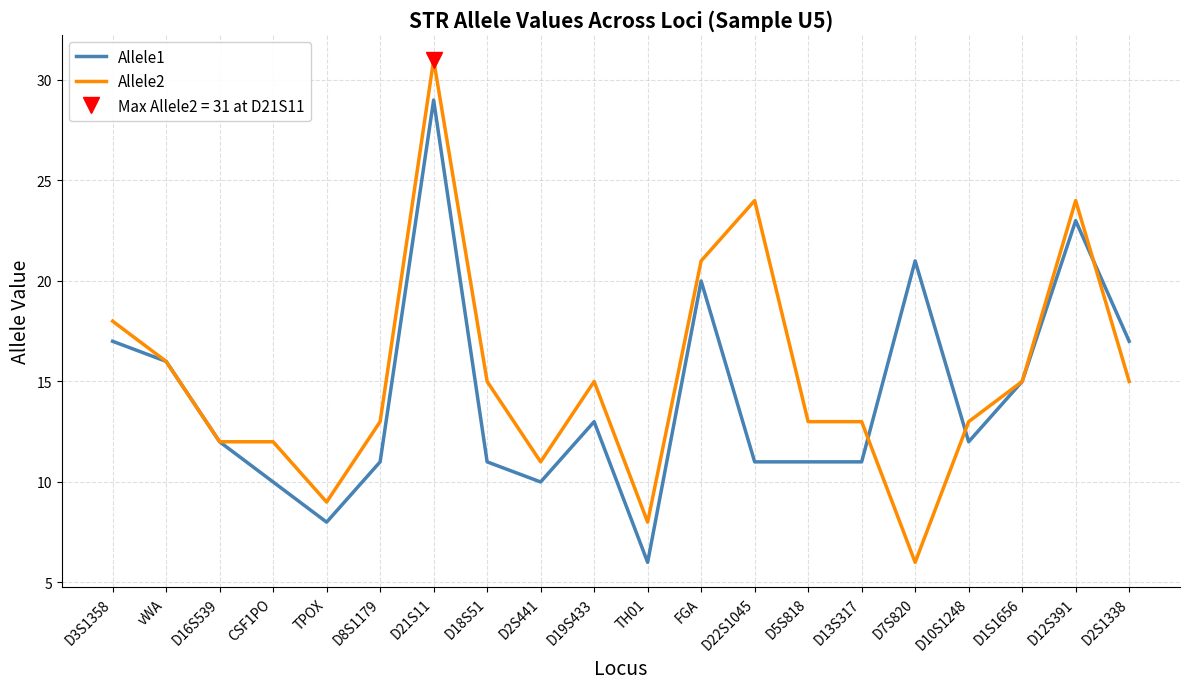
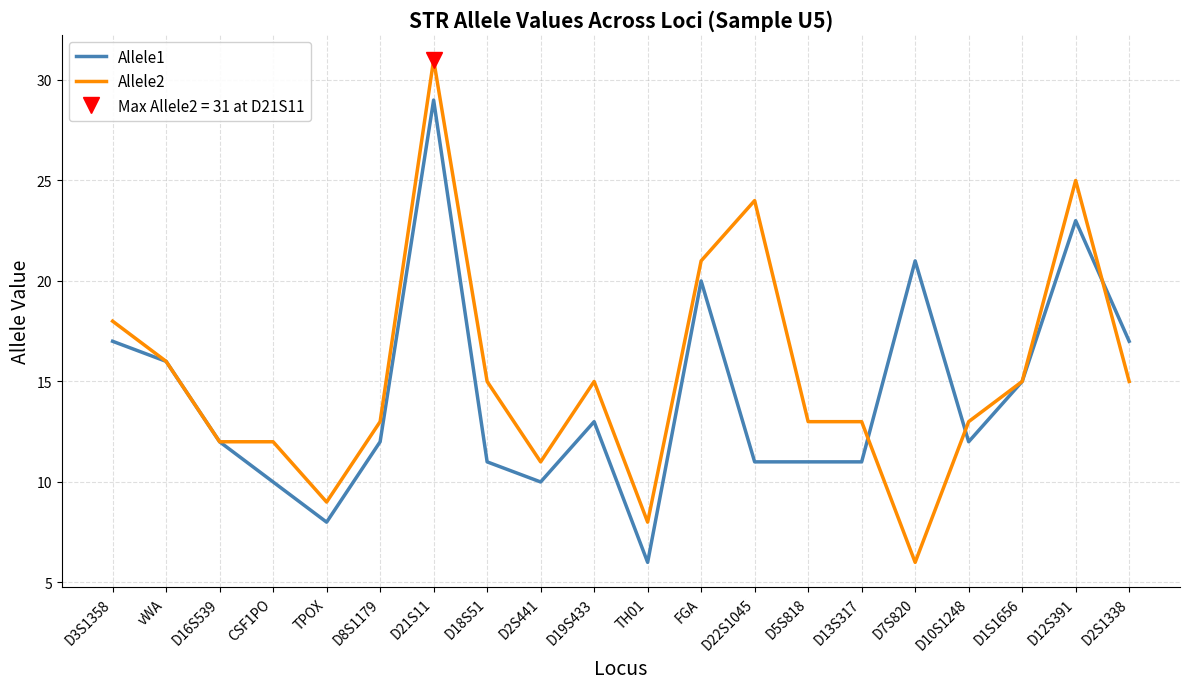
  {
    "Allele1": {
      "D3S1358": 17,
      "CSF1PO": 10,
      "TPOX": 8,
-     "D8S1179": 11,
+     "D8S1179": 12,
      "D21S11": 29,
      "D18S51": 11,
      "D2S441": 10,
      "D19S433": 13,
      "TH01": 6,
      "FGA": 20,
      "D22S1045": 11,
      "D5S818": 11,
      "D13S317": 11,
      "D7S820": 21,
      "D10S1248": 12,
      "D12S391": 23,
      "D2S1338": 17
    },
    "Allele2": {
      "D3S1358": 18,
      "CSF1PO": 12,
      "TPOX": 9,
      "D8S1179": 13,
      "D18S51": 15,
      "D2S441": 11,
      "D19S433": 15,
      "TH01": 8,
      "FGA": 21,
      "D22S1045": 24,
      "D5S818": 13,
      "D13S317": 13,
      "D7S820": 6,
      "D10S1248": 13,
-     "D12S391": 24,
+     "D12S391": 25,
      "D2S1338": 15
    }
  }
